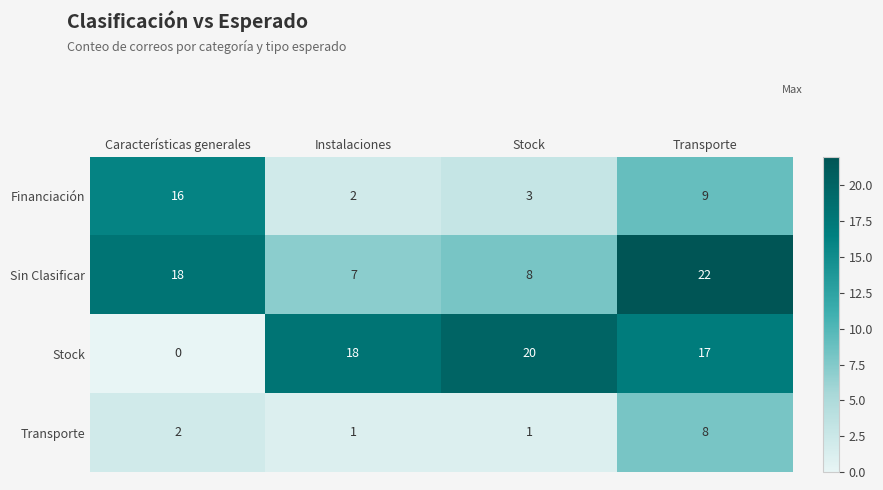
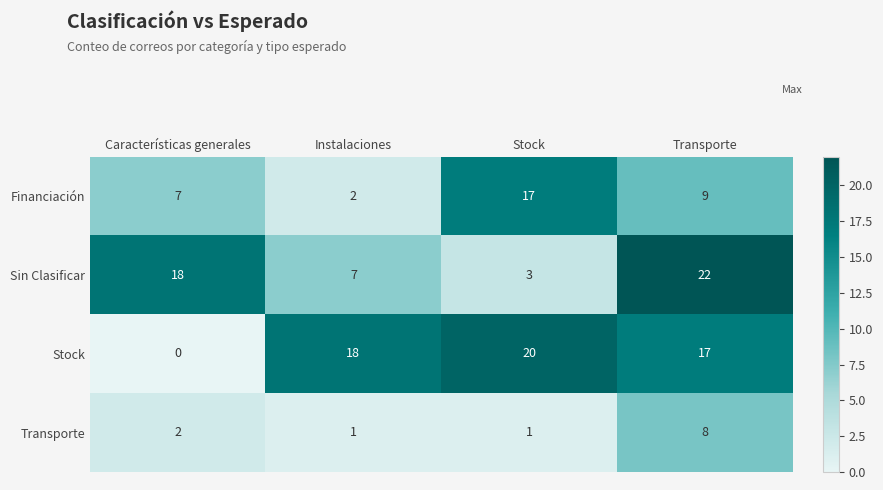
  {
    "Financiación": {
-     "Características generales": 16,
+     "Características generales": 7,
      "Instalaciones": 2,
-     "Stock": 3,
+     "Stock": 17,
      "Transporte": 9
    },
    "Sin Clasificar": {
      "Características generales": 18,
      "Instalaciones": 7,
-     "Stock": 8,
+     "Stock": 3,
      "Transporte": 22
    },
    "Stock": {
      "Características generales": 0,
      "Instalaciones": 18,
      "Stock": 20,
      "Transporte": 17
    },
    "Transporte": {
      "Características generales": 2,
      "Instalaciones": 1,
      "Stock": 1,
      "Transporte": 8
    }
  }
